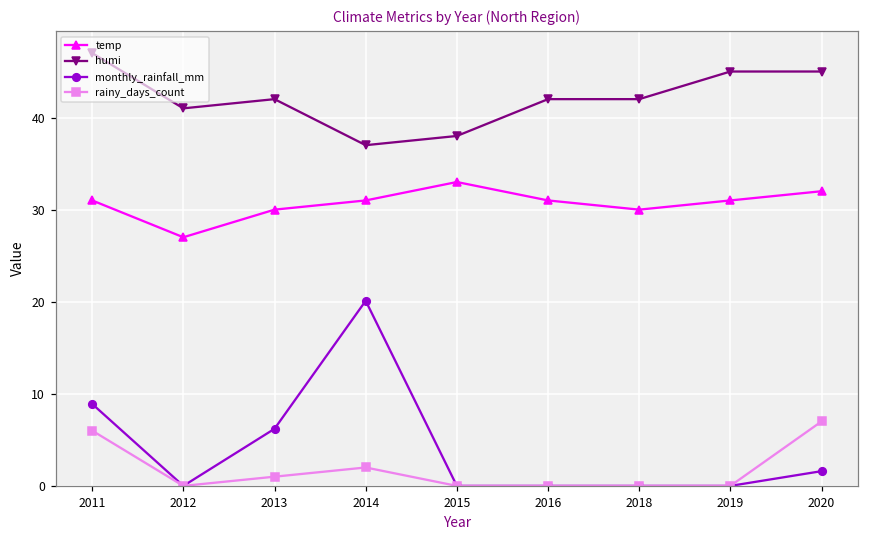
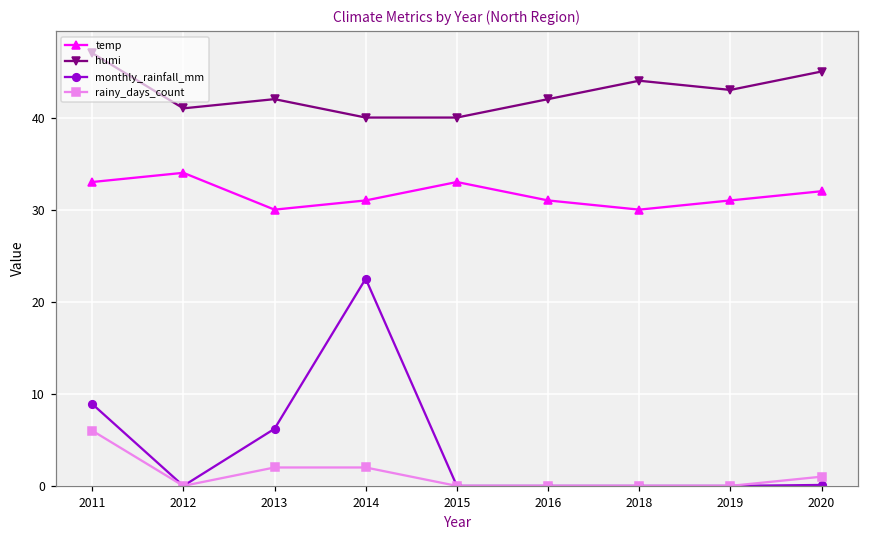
  {
    "temp": {
-     "2011": 31,
-     "2012": 27,
+     "2011": 33,
+     "2012": 34,
      "2013": 30,
      "2014": 31,
      "2015": 33,
      "2016": 31,
      "2018": 30,
      "2019": 31,
      "2020": 32
    },
    "humi": {
      "2012": 41,
      "2013": 42,
-     "2014": 37,
-     "2015": 38,
+     "2014": 40,
+     "2015": 40,
      "2016": 42,
-     "2018": 42,
-     "2019": 45,
+     "2018": 44,
+     "2019": 43,
      "2020": 45
    },
    "monthly_rainfall_mm": {
      "2011": 9,
      "2013": 6,
-     "2014": 20,
-     "2020": 2
+     "2014": 23,
+     "2020": 0
    },
    "rainy_days_count": {
      "2011": 6,
-     "2013": 1,
+     "2013": 2,
      "2014": 2,
-     "2020": 7
+     "2020": 1
    }
  }
